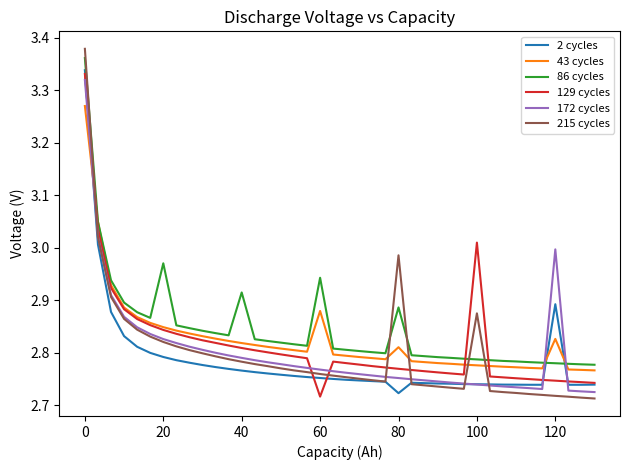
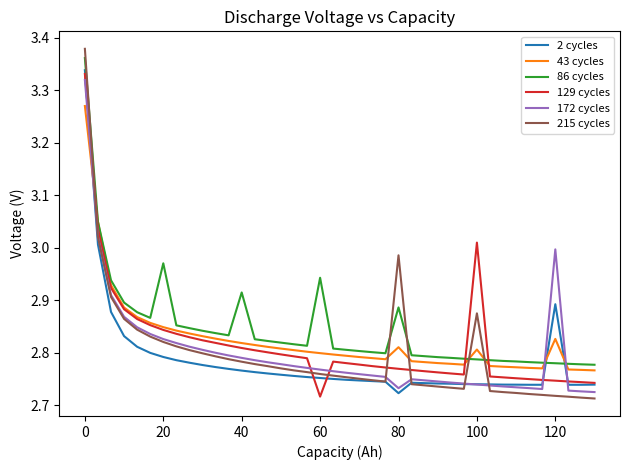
  {
    "2 cycles": {
      "0": 3.34,
      "20": 2.79,
      "40": 2.77,
      "60": 2.75,
      "80": 2.72,
      "120": 2.89
    },
    "43 cycles": {
      "0": 3.27,
      "20": 2.85,
      "40": 2.82,
-     "60": 2.88,
+     "60": 2.80,
      "80": 2.81,
-     "100": 2.78,
+     "100": 2.81,
      "120": 2.83
    },
    "86 cycles": {
      "0": 3.36,
      "20": 2.97,
      "40": 2.92,
      "60": 2.94,
      "80": 2.89,
      "100": 2.79,
      "120": 2.78
    },
    "129 cycles": {
      "0": 3.33,
      "20": 2.84,
      "40": 2.81,
      "60": 2.72,
      "80": 2.77,
      "100": 3.01,
      "120": 2.75
    },
    "172 cycles": {
      "0": 3.32,
      "20": 2.83,
      "40": 2.79,
      "60": 2.77,
-     "80": 2.75,
+     "80": 2.73,
      "120": 3.00
    },
    "215 cycles": {
      "0": 3.38,
      "20": 2.82,
      "40": 2.78,
      "60": 2.76,
      "80": 2.99,
      "100": 2.88,
      "120": 2.72
    }
  }
